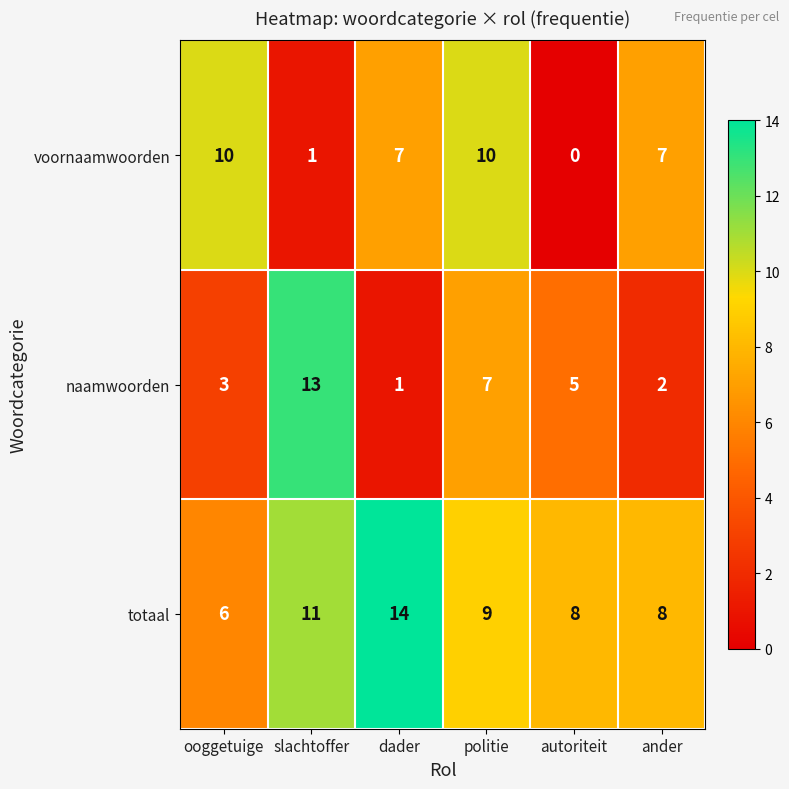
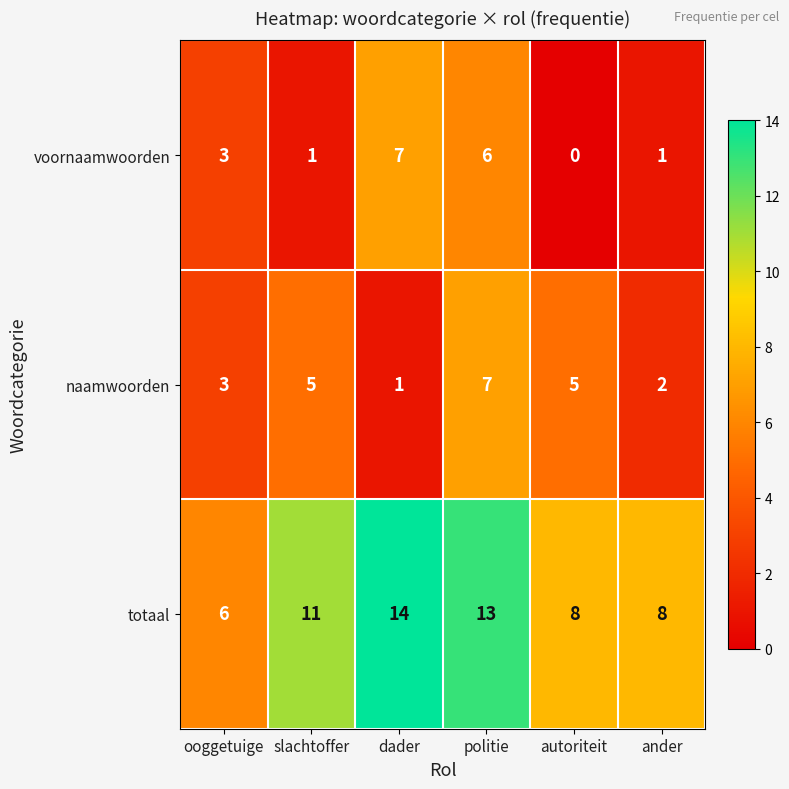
  {
    "voornaamwoorden": {
-     "ooggetuige": 10,
+     "ooggetuige": 3,
      "slachtoffer": 1,
      "dader": 7,
-     "politie": 10,
+     "politie": 6,
      "autoriteit": 0,
-     "ander": 7
+     "ander": 1
    },
    "naamwoorden": {
      "ooggetuige": 3,
-     "slachtoffer": 13,
+     "slachtoffer": 5,
      "dader": 1,
      "politie": 7,
      "autoriteit": 5,
      "ander": 2
    },
    "totaal": {
      "ooggetuige": 6,
      "slachtoffer": 11,
      "dader": 14,
-     "politie": 9,
+     "politie": 13,
      "autoriteit": 8,
      "ander": 8
    }
  }
